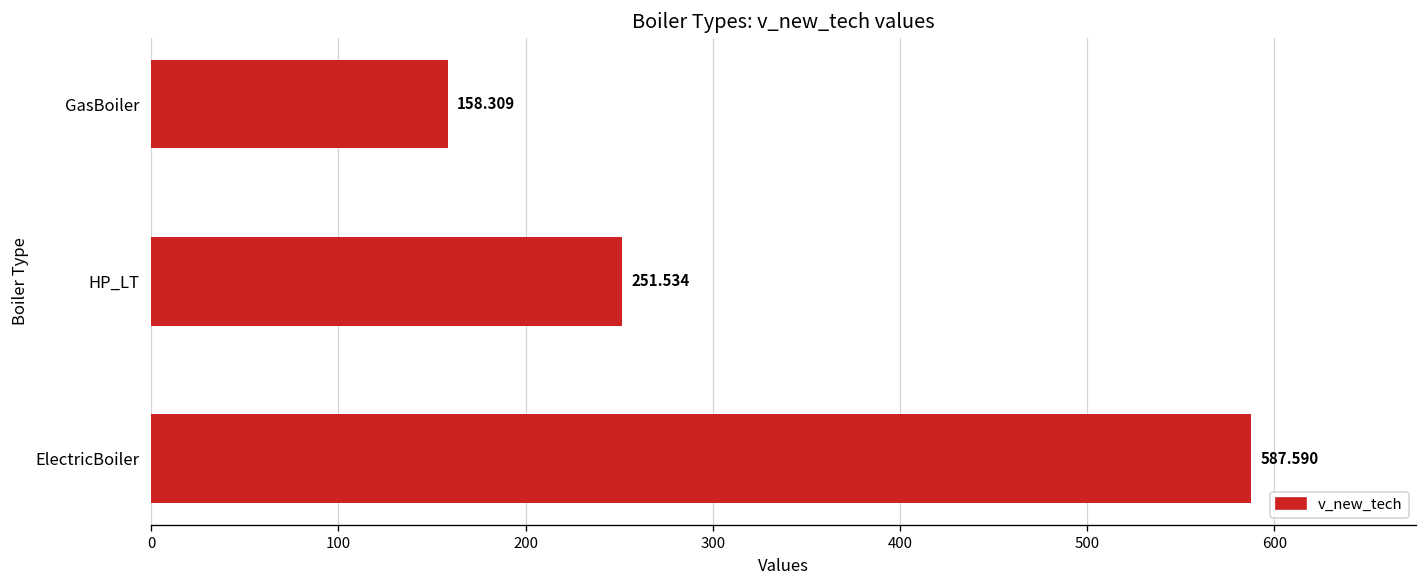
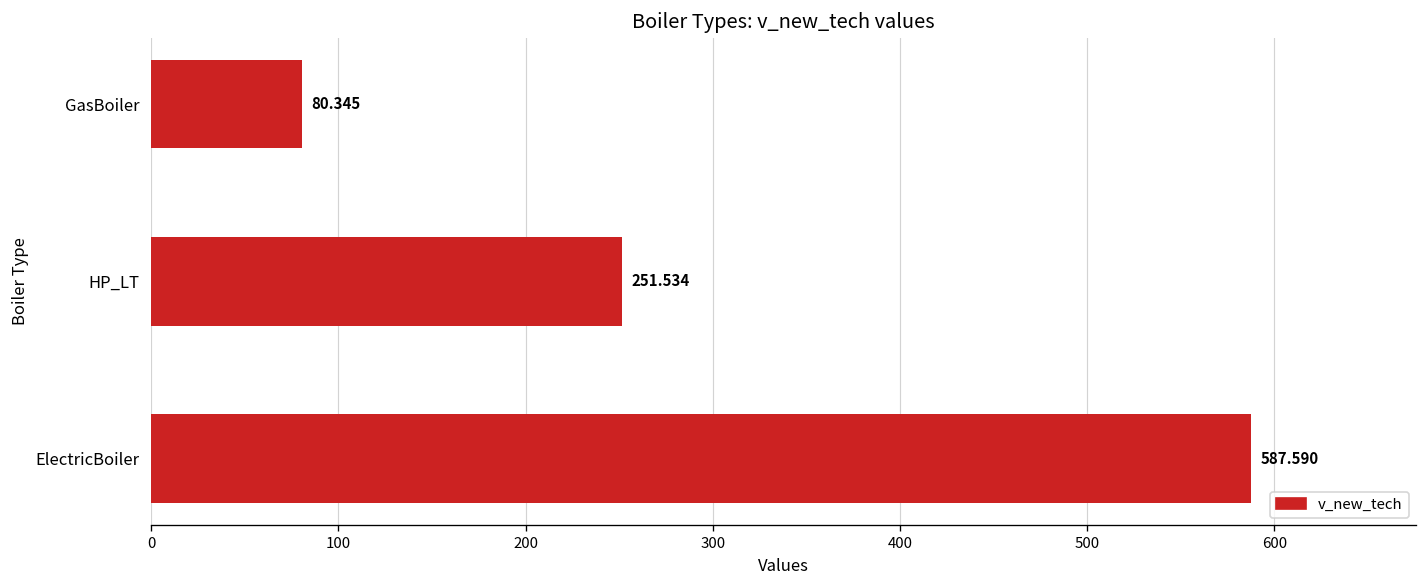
  {
-   "GasBoiler": 158.309,
+   "GasBoiler": 80.345,
    "HP_LT": 251.534,
    "ElectricBoiler": 587.590
  }
